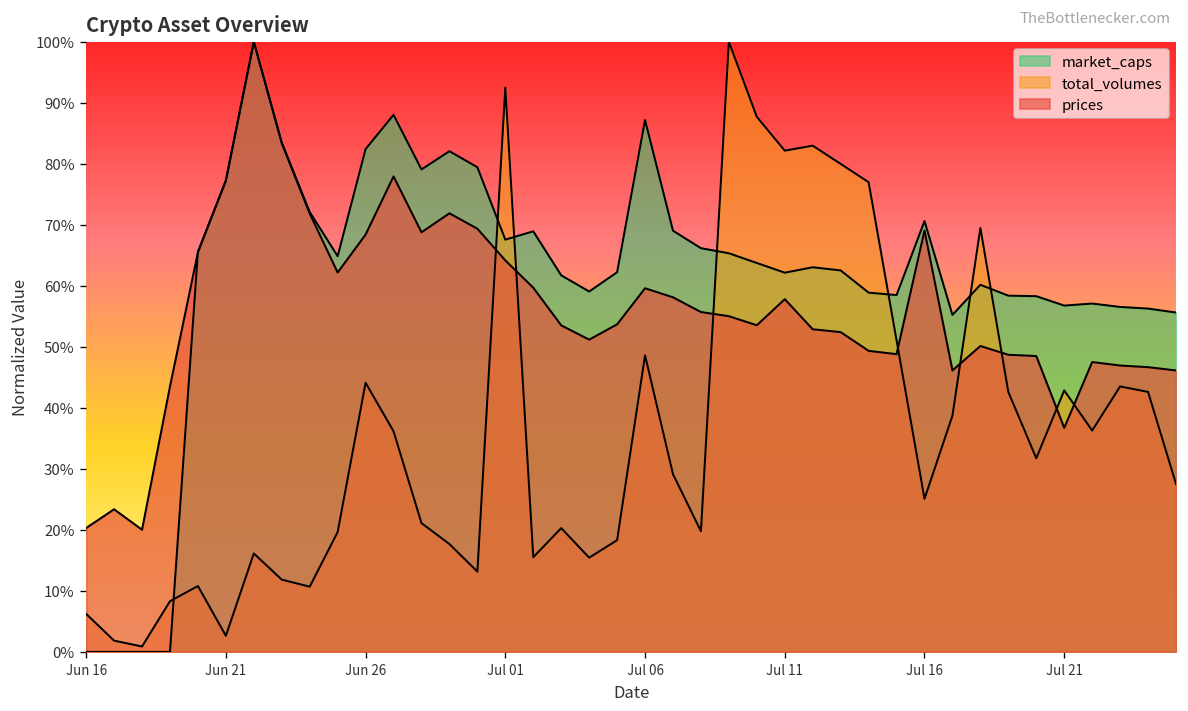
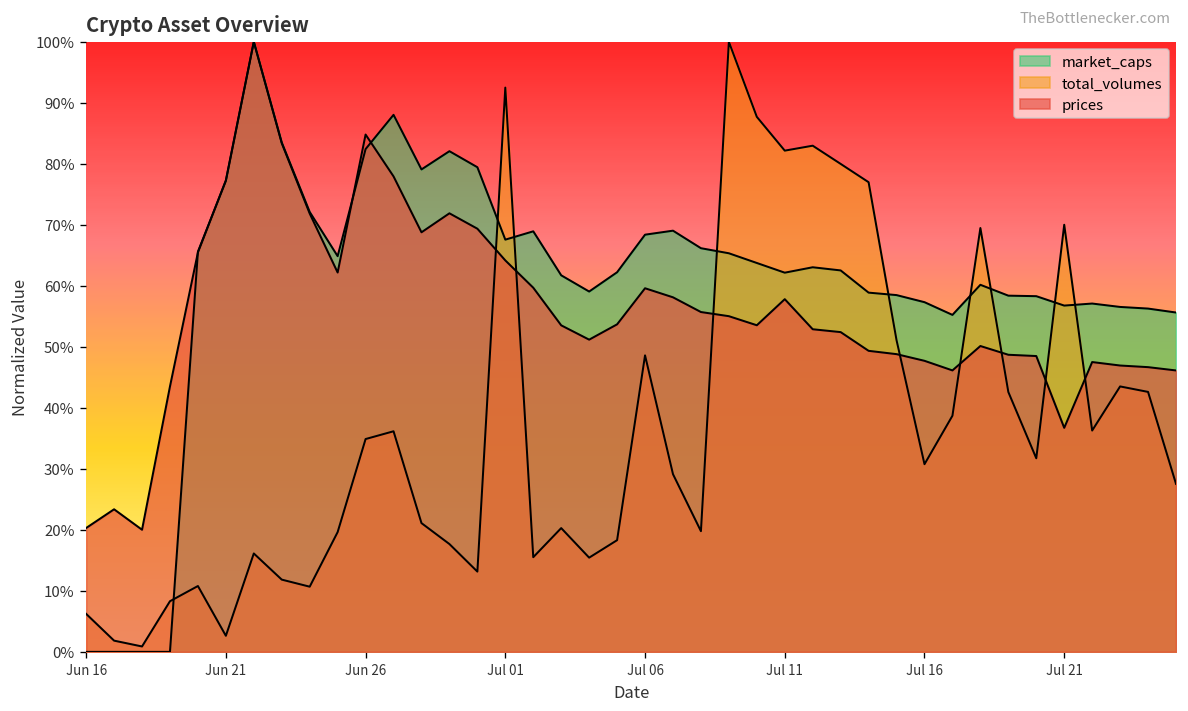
  {
    "market_caps": {
      "Jun 16": "0%",
      "Jun 26": "82%",
      "Jul 01": "68%",
-     "Jul 06": "87%",
+     "Jul 06": "68%",
      "Jul 11": "62%",
-     "Jul 16": "71%",
+     "Jul 16": "57%",
      "Jul 21": "57%"
    },
    "total_volumes": {
      "Jun 16": "6%",
      "Jun 21": "3%",
-     "Jun 26": "44%",
+     "Jun 26": "35%",
      "Jul 01": "92%",
      "Jul 06": "49%",
      "Jul 11": "82%",
-     "Jul 16": "25%",
-     "Jul 21": "43%"
+     "Jul 16": "31%",
+     "Jul 21": "70%"
    },
    "prices": {
      "Jun 16": "20%",
-     "Jun 26": "68%",
+     "Jun 26": "85%",
      "Jul 01": "64%",
      "Jul 06": "60%",
      "Jul 11": "58%",
-     "Jul 16": "69%",
+     "Jul 16": "48%",
      "Jul 21": "37%"
    }
  }
